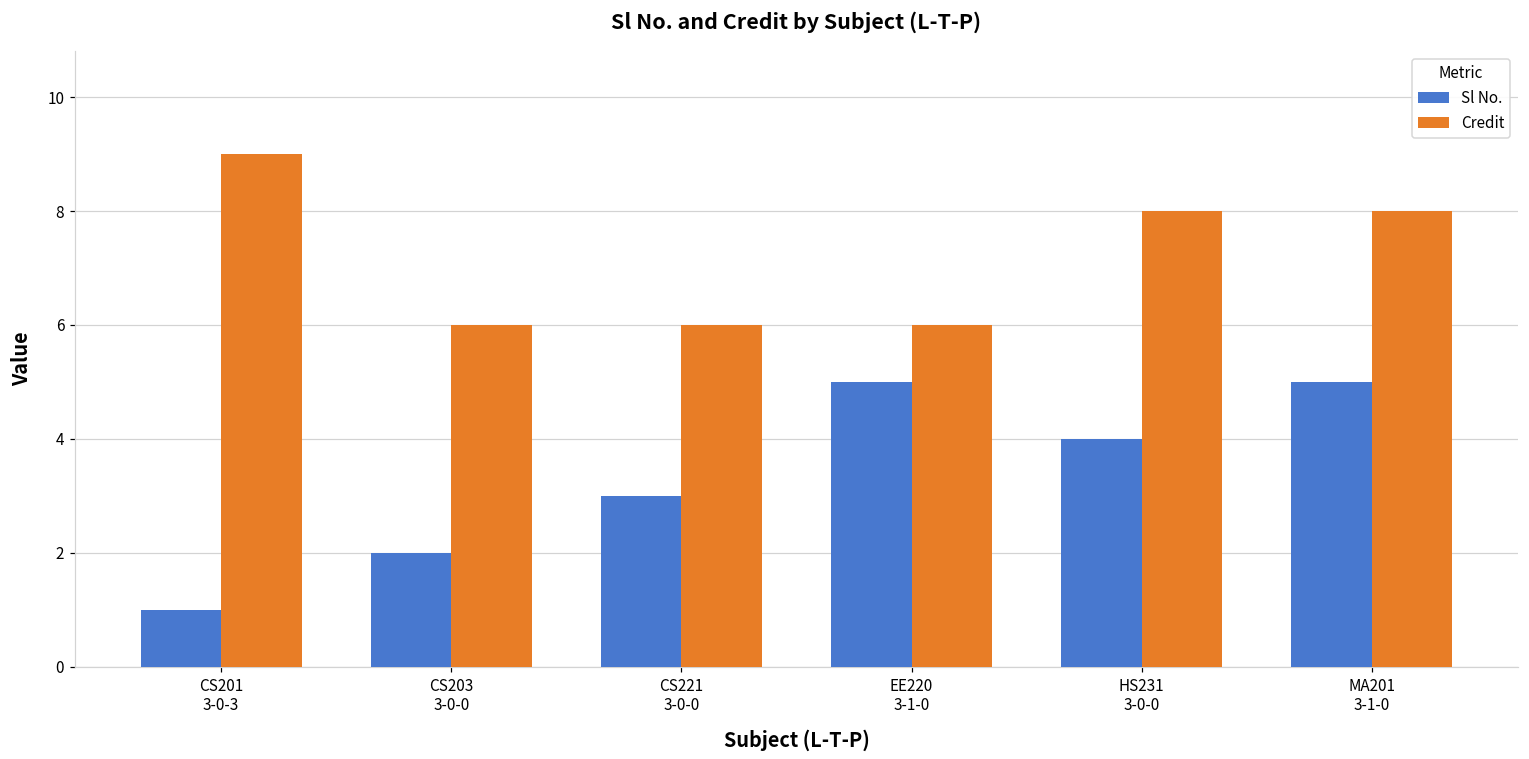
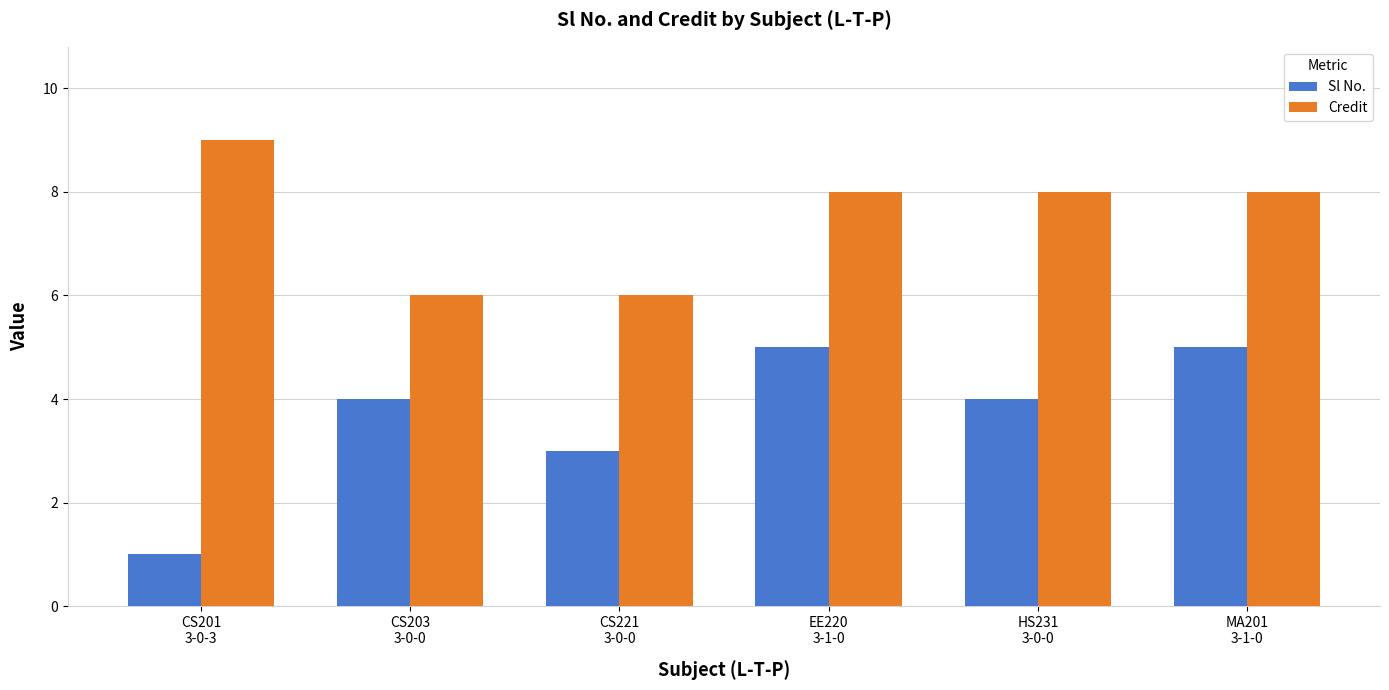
  {
    "Sl No.": {
      "CS201 3-0-3": 1,
-     "CS203 3-0-0": 2,
+     "CS203 3-0-0": 4,
      "CS221 3-0-0": 3,
      "EE220 3-1-0": 5,
      "HS231 3-0-0": 4,
      "MA201 3-1-0": 5
    },
    "Credit": {
      "CS201 3-0-3": 9,
      "CS203 3-0-0": 6,
      "CS221 3-0-0": 6,
-     "EE220 3-1-0": 6,
+     "EE220 3-1-0": 8,
      "HS231 3-0-0": 8,
      "MA201 3-1-0": 8
    }
  }
